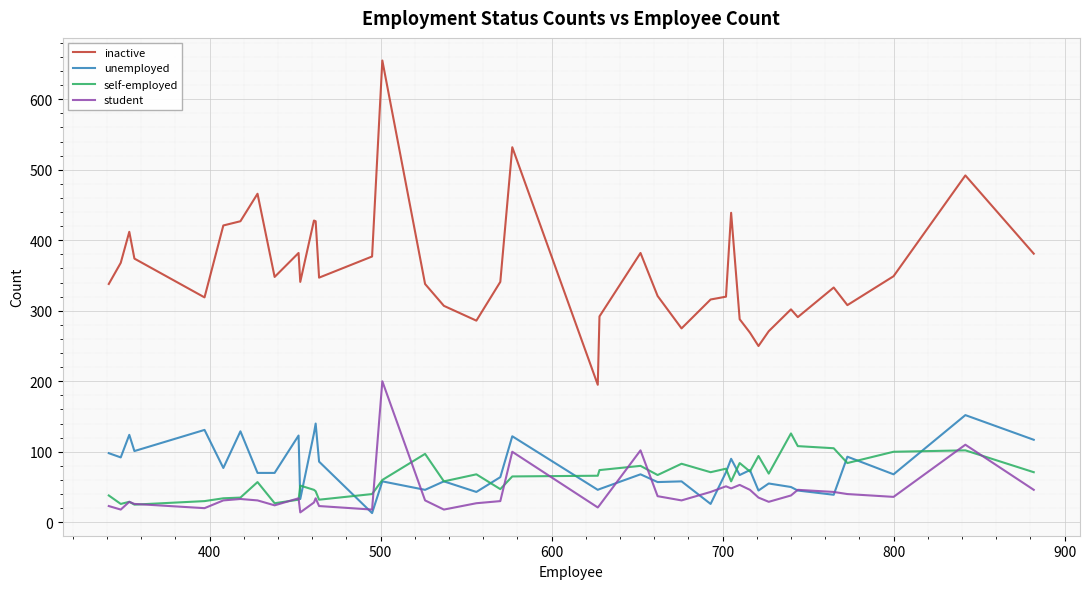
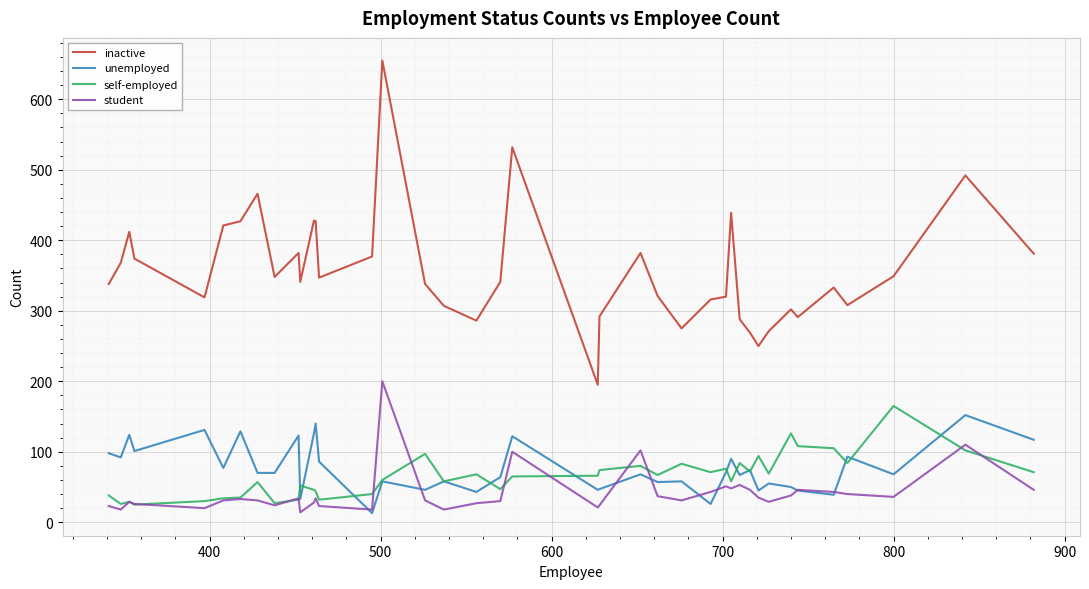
  {
    "inactive": {
      "800": 350
    },
    "unemployed": {
      "800": 70
    },
    "self-employed": {
-     "800": 100
+     "800": 170
    },
    "student": {
      "800": 40
    }
  }
